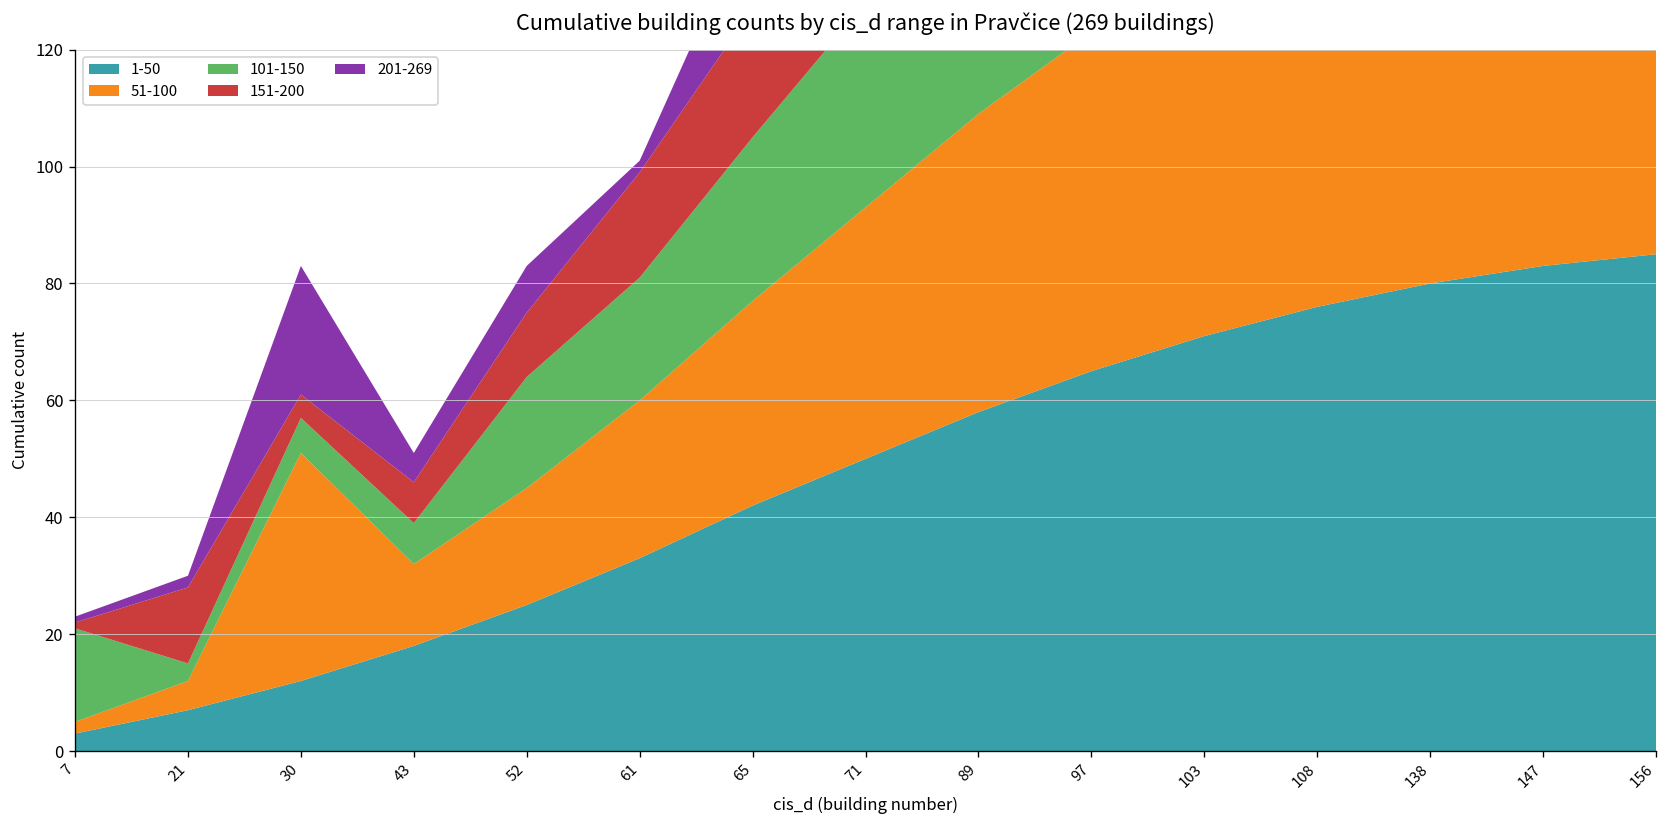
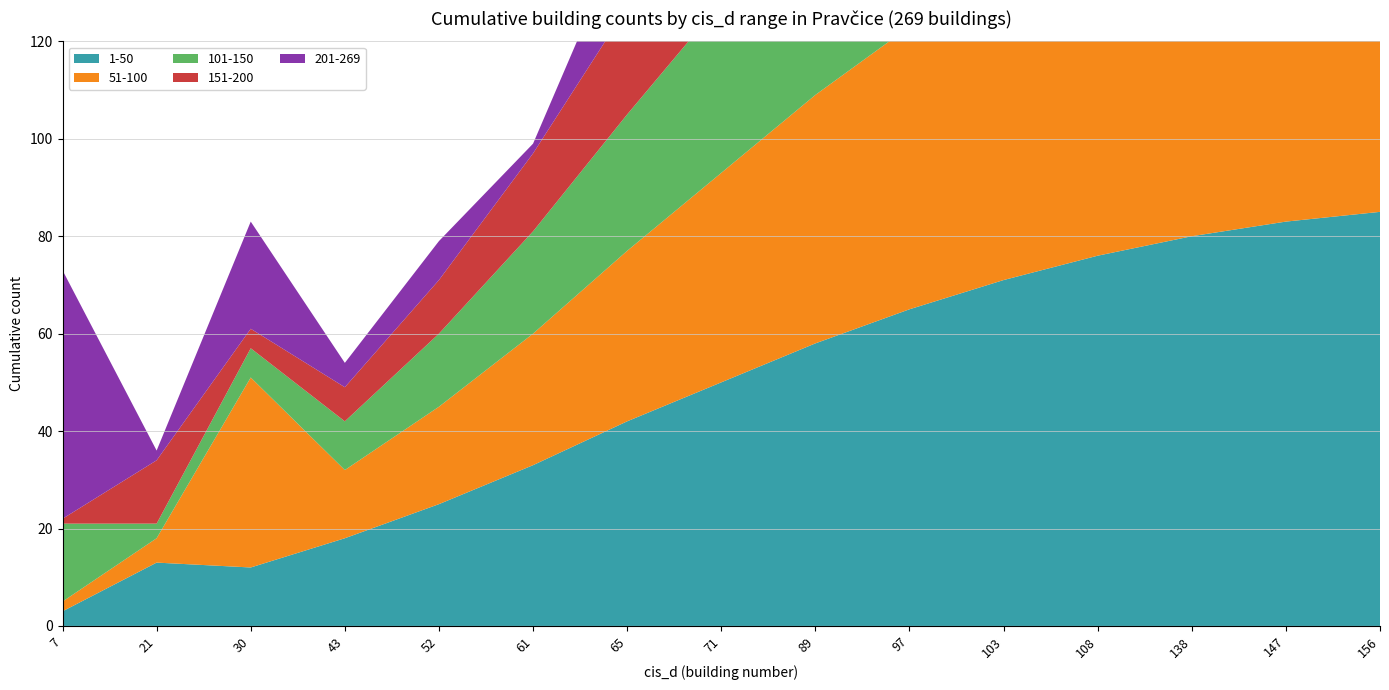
  {
    "1-50": {
      "7": 3,
-     "21": 7,
+     "21": 13,
      "30": 12,
      "43": 18,
      "52": 25,
      "61": 33,
      "65": 42,
      "71": 50,
      "89": 58,
      "97": 65,
      "103": 71,
      "108": 76,
      "138": 80,
      "147": 83,
      "156": 85
    },
    "51-100": {
      "7": 2,
      "21": 5,
      "30": 39,
      "43": 14,
      "52": 20,
      "61": 27,
      "65": 35,
      "71": 43,
      "89": 51
    },
    "101-150": {
      "7": 16,
      "21": 3,
      "30": 6,
-     "43": 7,
-     "52": 19,
+     "43": 10,
+     "52": 15,
      "61": 21,
      "65": 28
    },
    "151-200": {
      "7": 1,
      "21": 13,
      "30": 4,
      "43": 7,
      "52": 11,
-     "61": 18
+     "61": 16
    },
    "201-269": {
-     "7": 1,
+     "7": 51,
      "21": 2,
      "30": 22,
      "43": 5,
      "52": 8,
      "61": 2
    }
  }
